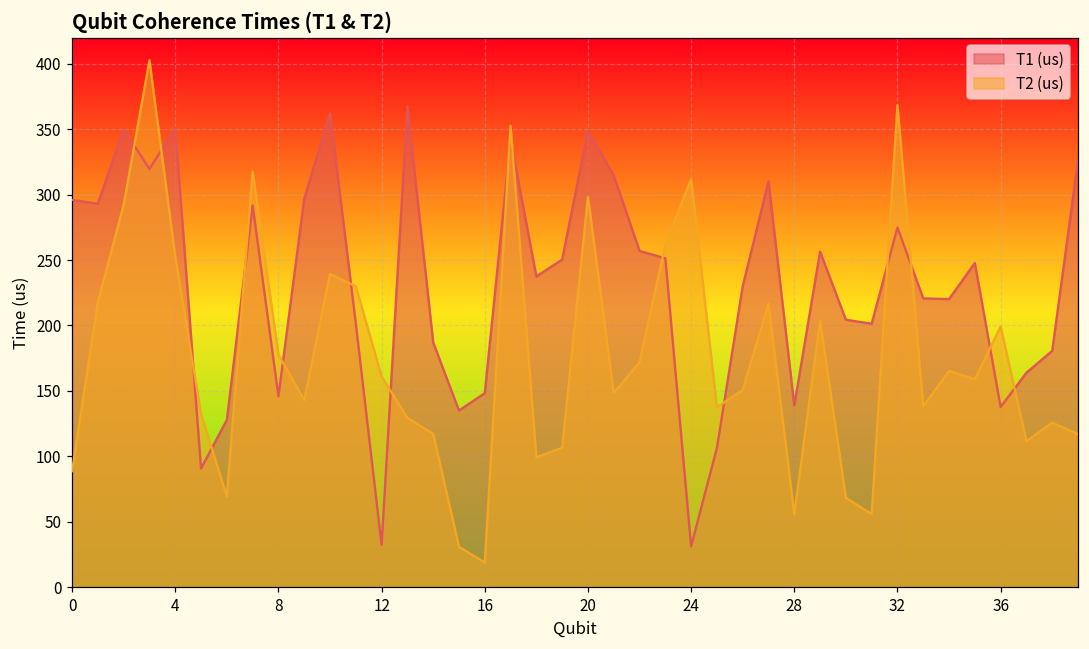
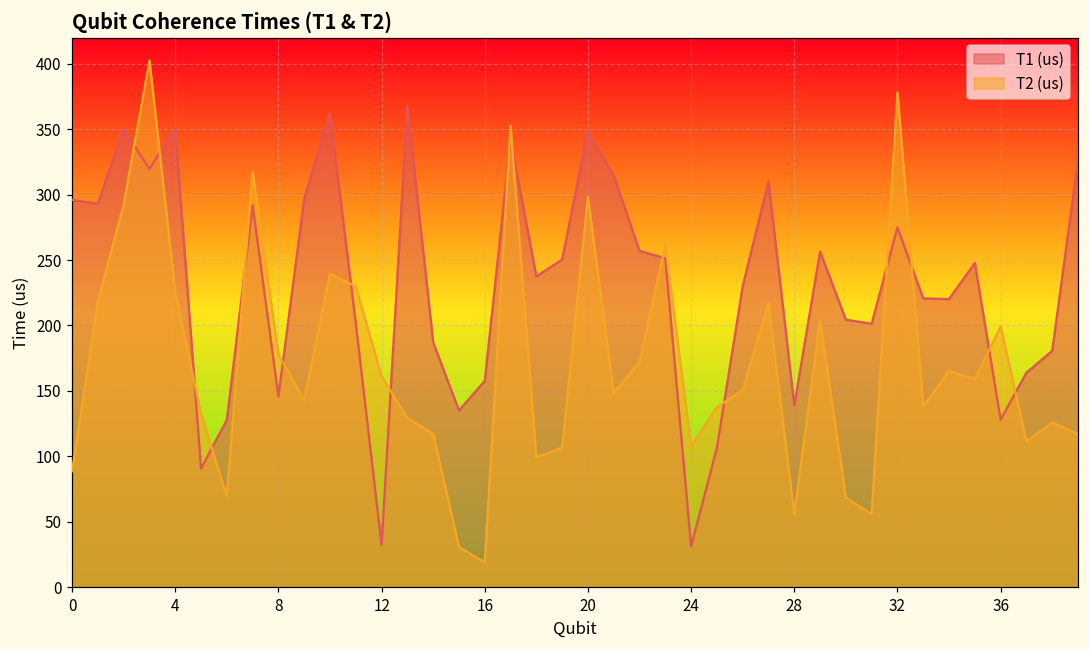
  {
    "T1 (us)": {
      "0": 296,
      "4": 351,
      "8": 146,
      "12": 32,
-     "16": 148,
+     "16": 158,
      "20": 349,
      "24": 31,
      "28": 139,
      "32": 275,
-     "36": 138
+     "36": 128
    },
    "T2 (us)": {
      "0": 89,
-     "4": 253,
+     "4": 226,
      "8": 178,
      "12": 161,
      "16": 19,
      "20": 298,
-     "24": 312,
+     "24": 108,
      "28": 56,
-     "32": 369,
+     "32": 378,
      "36": 199
    }
  }
